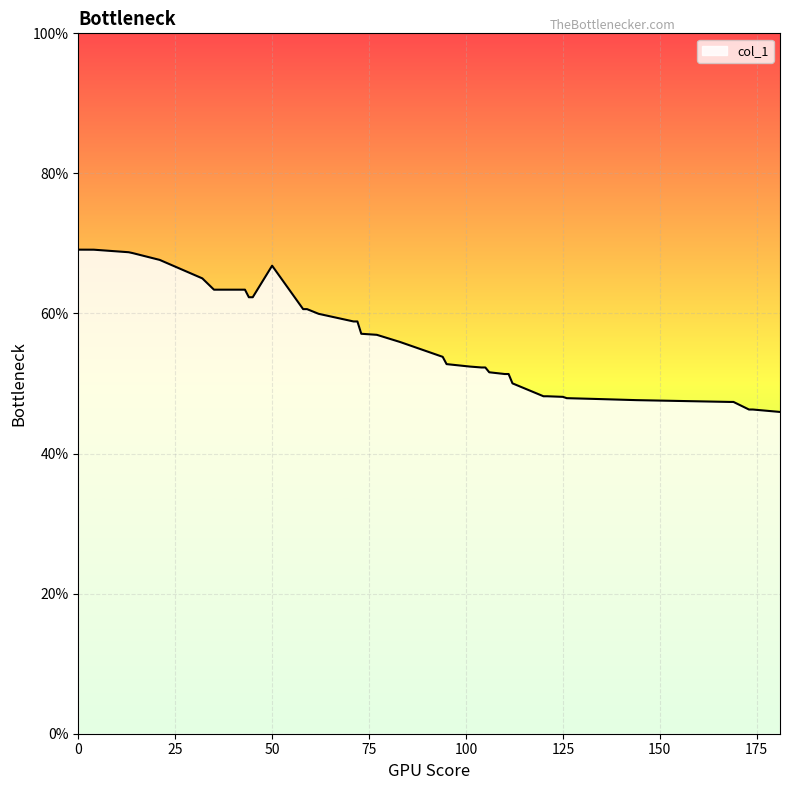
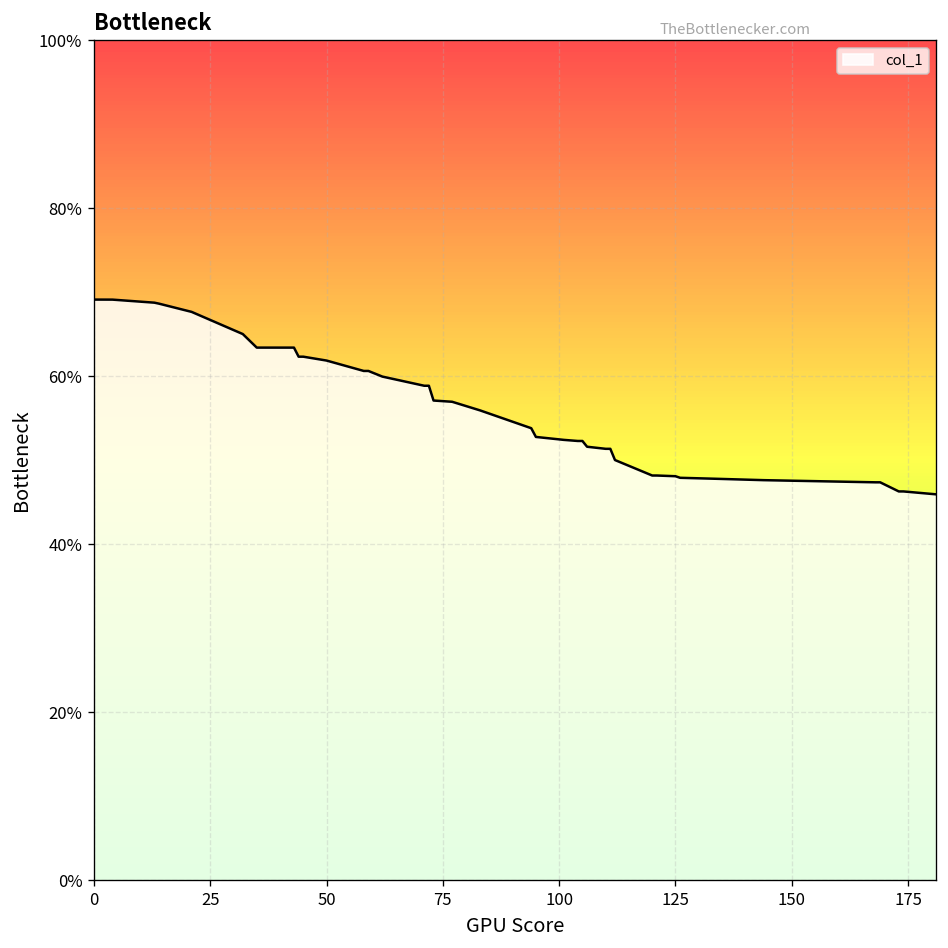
  {
    "0": "69%",
-   "50": "67%",
+   "50": "62%",
    "125": "48%"
  }
